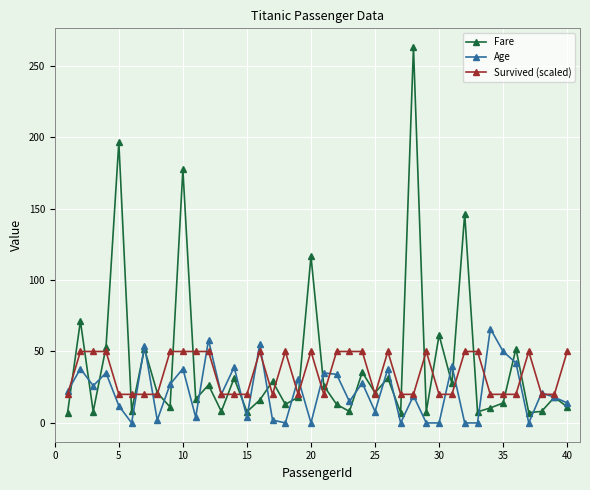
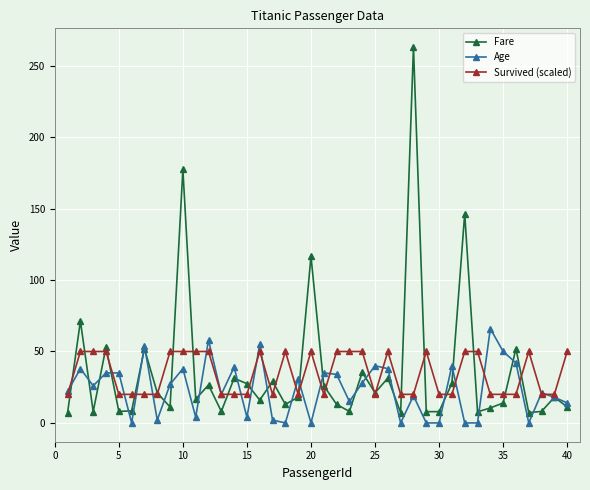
  {
    "Fare": {
-     "5": 196,
+     "5": 8,
      "10": 177,
-     "15": 8,
+     "15": 27,
      "20": 117,
-     "30": 61,
+     "30": 8,
      "35": 14,
      "40": 11
    },
    "Age": {
-     "5": 12,
+     "5": 35,
      "10": 38,
      "15": 4,
      "20": 0,
-     "25": 8,
+     "25": 40,
      "30": 0,
      "35": 50,
      "40": 14
    },
    "Survived (scaled)": {
      "5": 20,
      "10": 50,
      "15": 20,
      "20": 50,
      "30": 20,
      "35": 20,
      "40": 50
    }
  }
